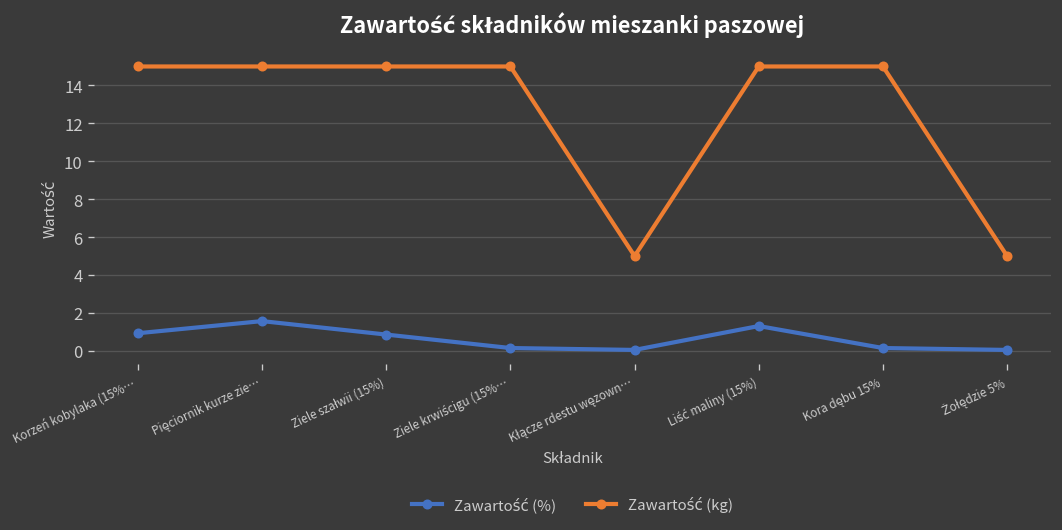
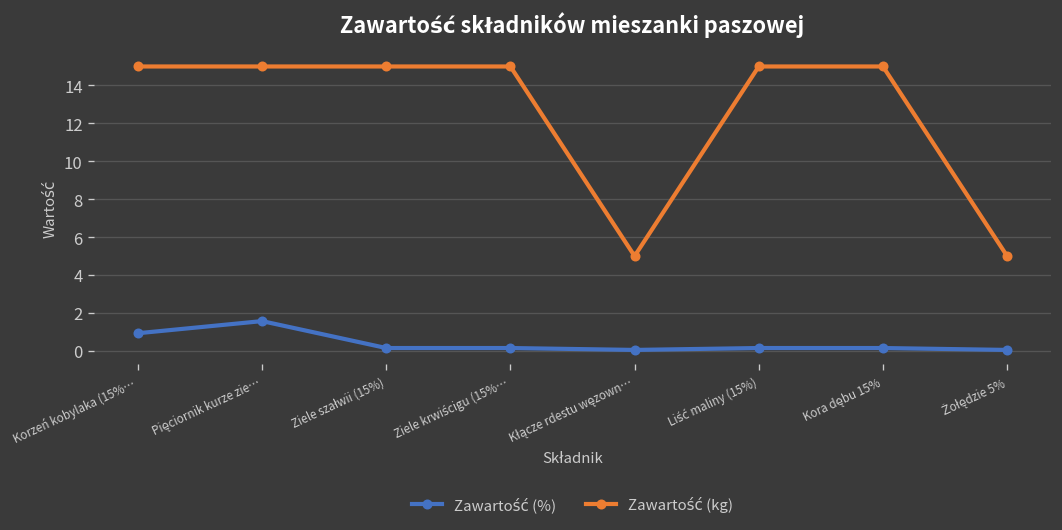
  {
    "Zawartość (%)": {
      "Korzeń kobylaka (15%…": 0.9,
      "Pięciornik kurze zie…": 1.6,
-     "Ziele szałwii (15%)": 0.9,
+     "Ziele szałwii (15%)": 0.2,
      "Ziele krwiścigu (15%…": 0.2,
      "Kłącze rdestu węzown…": 0.1,
-     "Liść maliny (15%)": 1.3,
+     "Liść maliny (15%)": 0.2,
      "Kora dębu 15%": 0.2,
      "Żołędzie 5%": 0.1
    },
    "Zawartość (kg)": {
      "Korzeń kobylaka (15%…": 15.0,
      "Pięciornik kurze zie…": 15.0,
      "Ziele szałwii (15%)": 15.0,
      "Ziele krwiścigu (15%…": 15.0,
      "Kłącze rdestu węzown…": 5.0,
      "Liść maliny (15%)": 15.0,
      "Kora dębu 15%": 15.0,
      "Żołędzie 5%": 5.0
    }
  }
